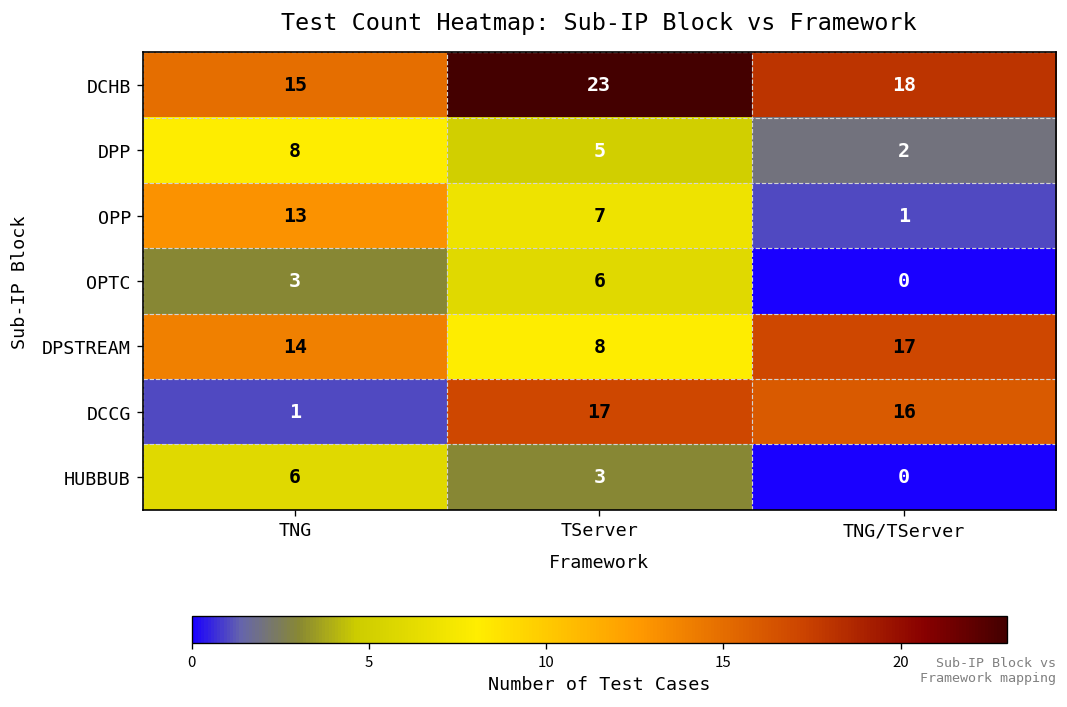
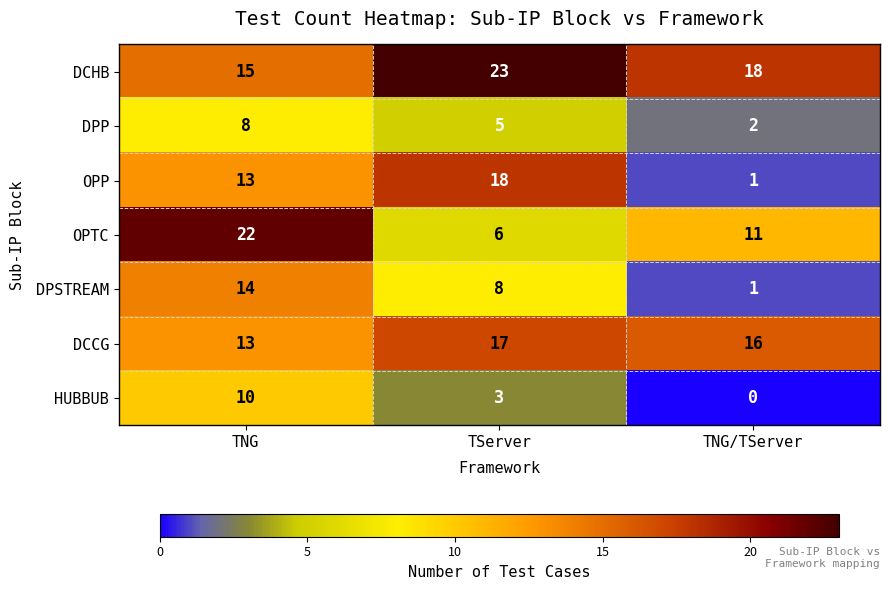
  {
    "DCHB": {
      "TNG": 15,
      "TServer": 23,
      "TNG/TServer": 18
    },
    "DPP": {
      "TNG": 8,
      "TServer": 5,
      "TNG/TServer": 2
    },
    "OPP": {
      "TNG": 13,
-     "TServer": 7,
+     "TServer": 18,
      "TNG/TServer": 1
    },
    "OPTC": {
-     "TNG": 3,
+     "TNG": 22,
      "TServer": 6,
-     "TNG/TServer": 0
+     "TNG/TServer": 11
    },
    "DPSTREAM": {
      "TNG": 14,
      "TServer": 8,
-     "TNG/TServer": 17
+     "TNG/TServer": 1
    },
    "DCCG": {
-     "TNG": 1,
+     "TNG": 13,
      "TServer": 17,
      "TNG/TServer": 16
    },
    "HUBBUB": {
-     "TNG": 6,
+     "TNG": 10,
      "TServer": 3,
      "TNG/TServer": 0
    }
  }
